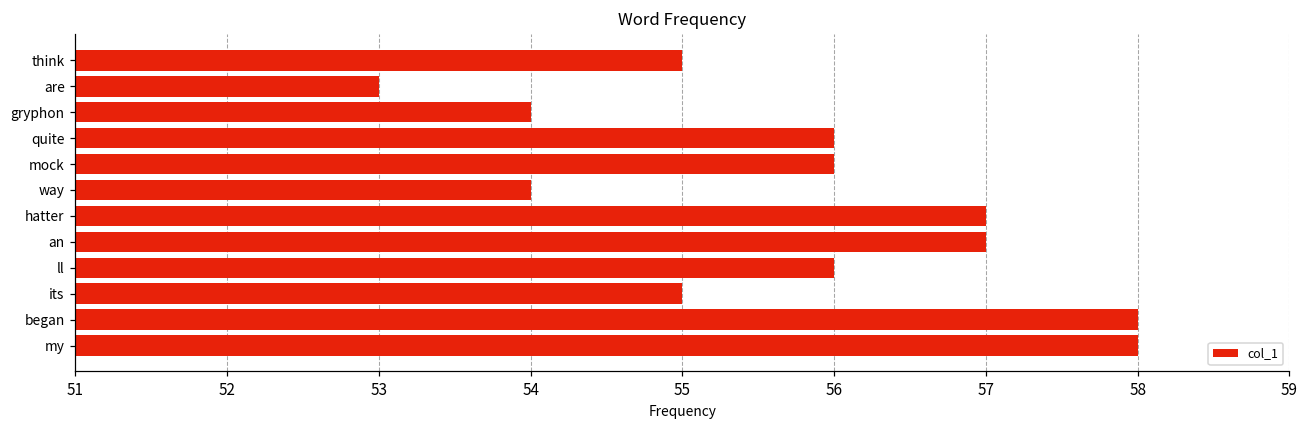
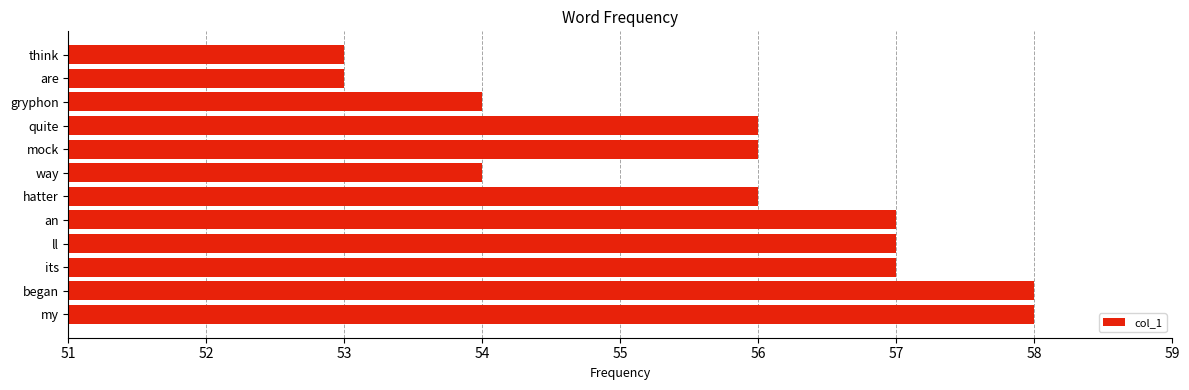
  {
-   "think": 55,
+   "think": 53,
    "are": 53,
    "gryphon": 54,
    "quite": 56,
    "mock": 56,
    "way": 54,
-   "hatter": 57,
+   "hatter": 56,
    "an": 57,
-   "ll": 56,
-   "its": 55,
+   "ll": 57,
+   "its": 57,
    "began": 58,
    "my": 58
  }
